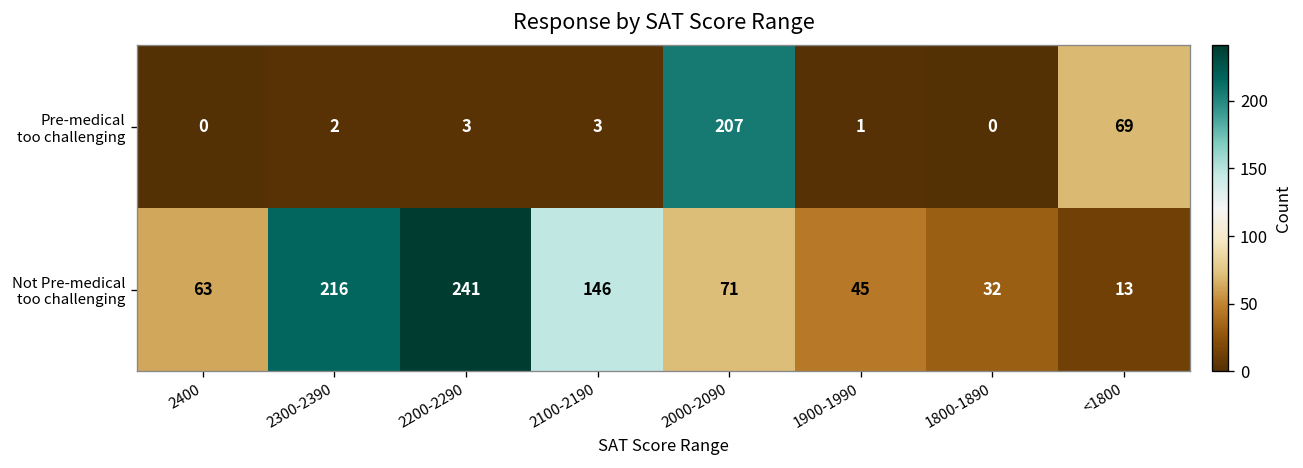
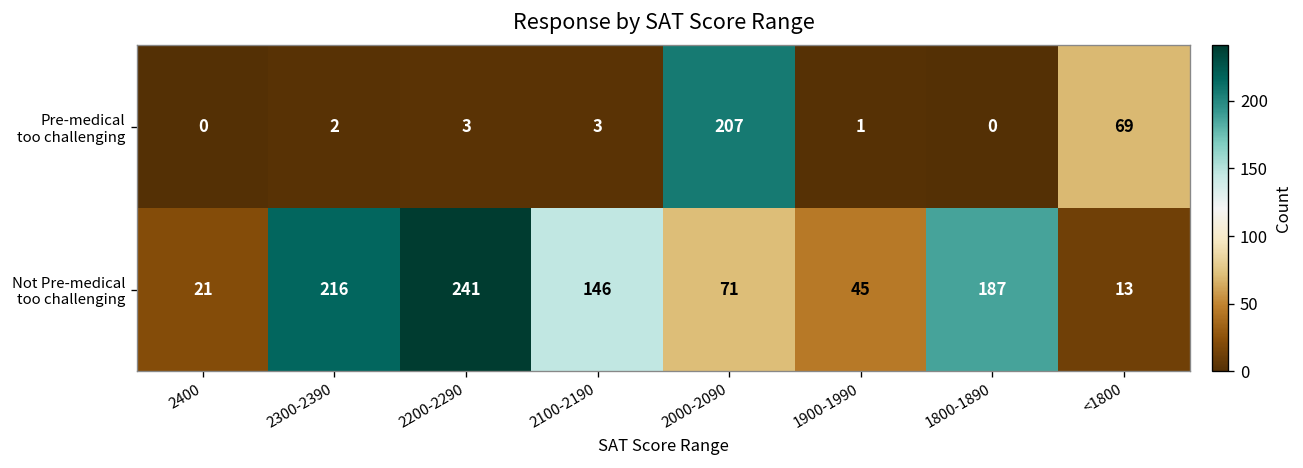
  {
    "Pre-medical too challenging": {
      "2400": 0,
      "2300-2390": 2,
      "2200-2290": 3,
      "2100-2190": 3,
      "2000-2090": 207,
      "1900-1990": 1,
      "1800-1890": 0,
      "<1800": 69
    },
    "Not Pre-medical too challenging": {
-     "2400": 63,
+     "2400": 21,
      "2300-2390": 216,
      "2200-2290": 241,
      "2100-2190": 146,
      "2000-2090": 71,
      "1900-1990": 45,
-     "1800-1890": 32,
+     "1800-1890": 187,
      "<1800": 13
    }
  }
